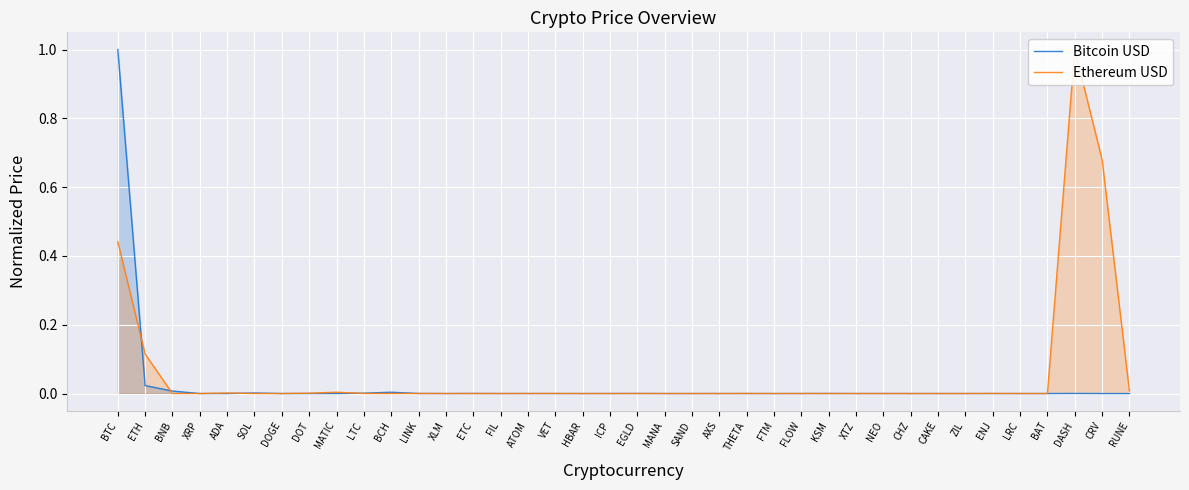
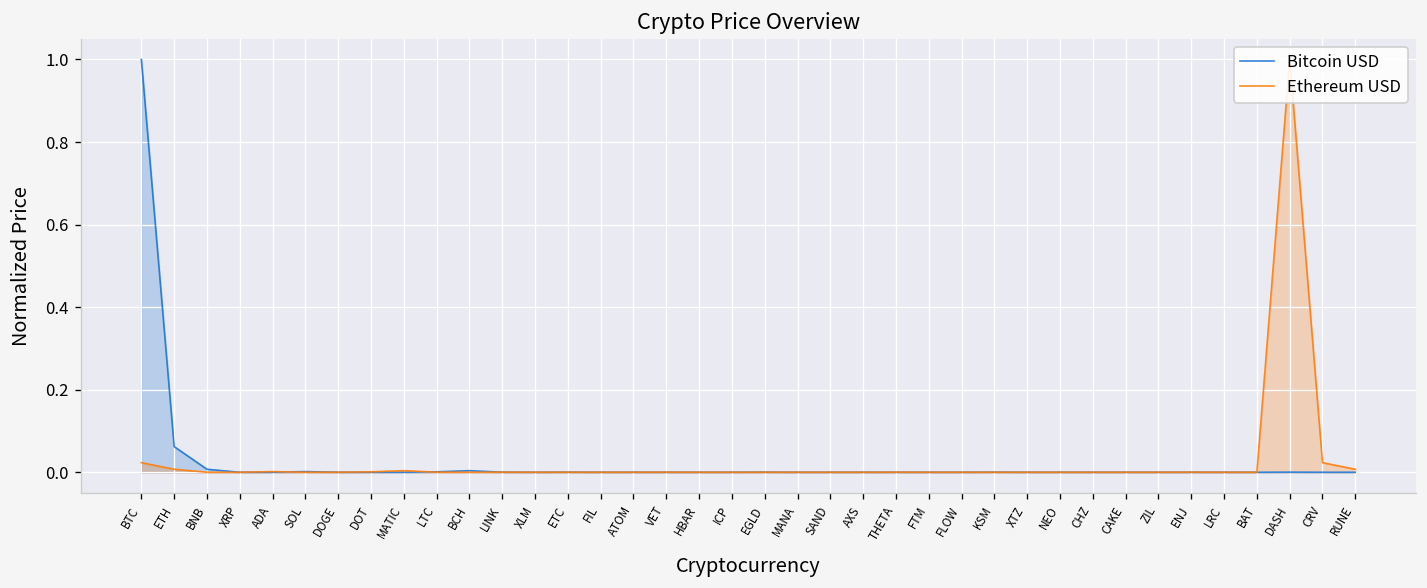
  {
    "Bitcoin USD": {
      "BTC": 1.00,
-     "ETH": 0.02,
+     "ETH": 0.06,
      "DASH": 0.00,
      "CRV": 0.00
    },
    "Ethereum USD": {
-     "BTC": 0.44,
-     "ETH": 0.11,
-     "CRV": 0.68
+     "BTC": 0.02,
+     "ETH": 0.01,
+     "CRV": 0.02
    }
  }
